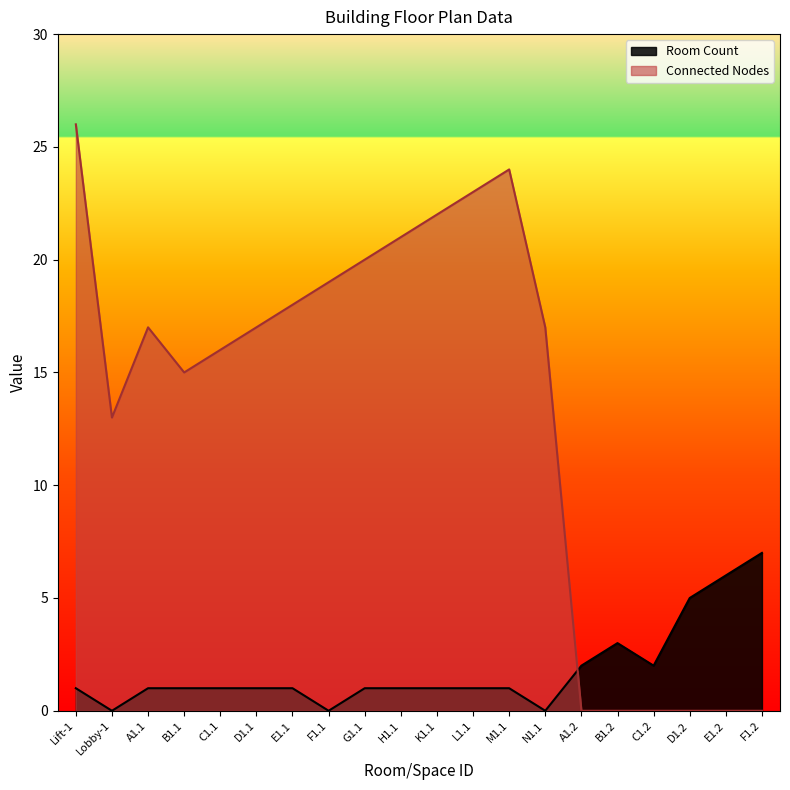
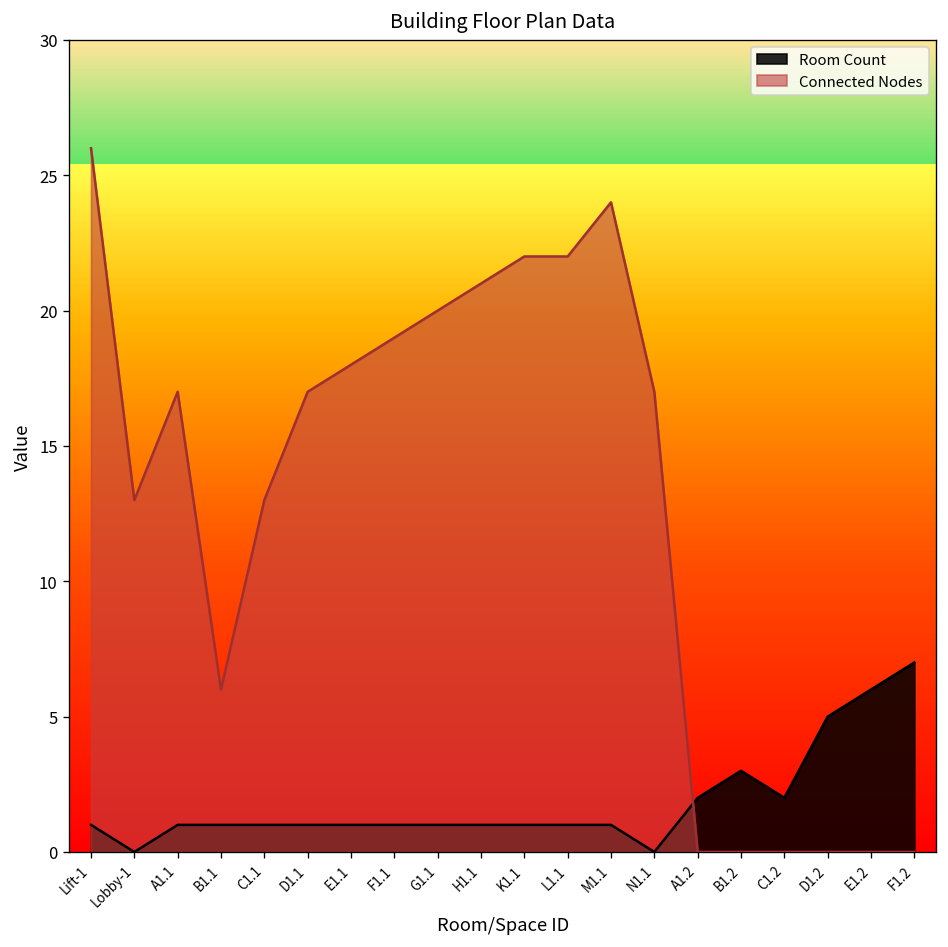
  {
    "Room Count": {
      "Lift-1": 1,
      "Lobby-1": 0,
      "A1.1": 1,
      "B1.1": 1,
      "C1.1": 1,
      "D1.1": 1,
      "E1.1": 1,
-     "F1.1": 0,
+     "F1.1": 1,
      "G1.1": 1,
      "H1.1": 1,
      "K1.1": 1,
      "L1.1": 1,
      "M1.1": 1,
      "N1.1": 0,
      "A1.2": 2,
      "B1.2": 3,
      "C1.2": 2,
      "D1.2": 5,
      "E1.2": 6,
      "F1.2": 7
    },
    "Connected Nodes": {
      "Lift-1": 26,
      "Lobby-1": 13,
      "A1.1": 17,
-     "B1.1": 15,
-     "C1.1": 16,
+     "B1.1": 6,
+     "C1.1": 13,
      "D1.1": 17,
      "E1.1": 18,
      "F1.1": 19,
      "G1.1": 20,
      "H1.1": 21,
      "K1.1": 22,
-     "L1.1": 23,
+     "L1.1": 22,
      "M1.1": 24,
      "N1.1": 17,
      "A1.2": 0,
      "B1.2": 0,
      "C1.2": 0,
      "D1.2": 0,
      "E1.2": 0,
      "F1.2": 0
    }
  }
